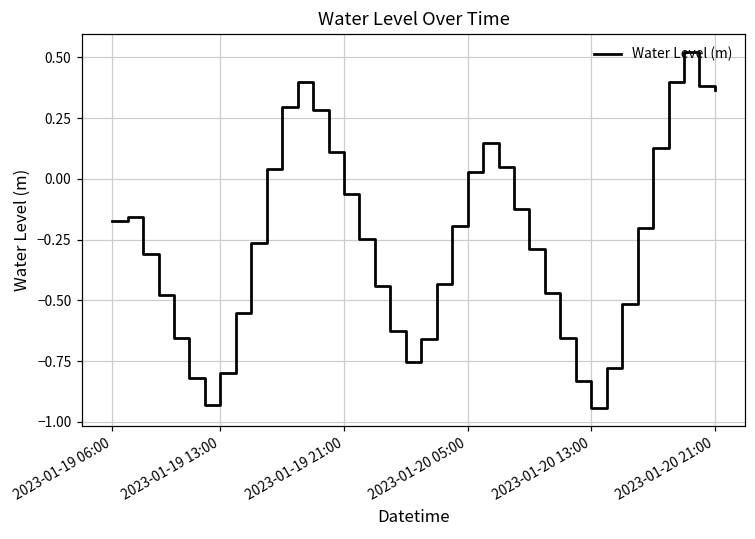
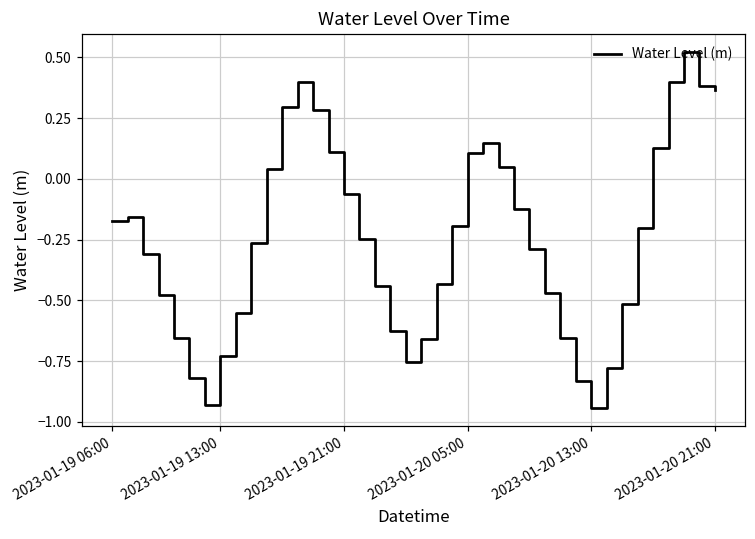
  {
    "2023-01-19 06:00": -0.17,
-   "2023-01-19 13:00": -0.80,
+   "2023-01-19 13:00": -0.73,
    "2023-01-19 21:00": -0.06,
-   "2023-01-20 05:00": 0.03,
+   "2023-01-20 05:00": 0.11,
    "2023-01-20 13:00": -0.94,
    "2023-01-20 21:00": 0.37
  }
